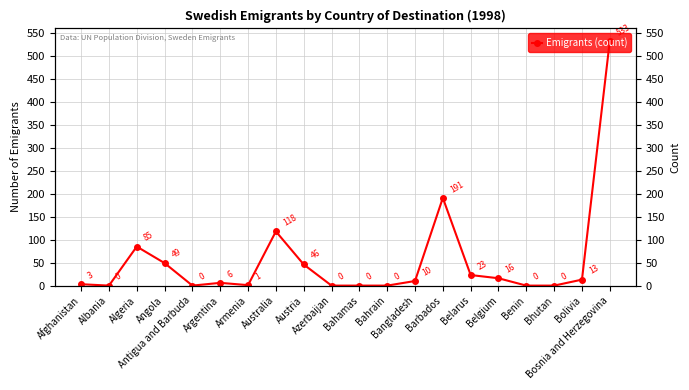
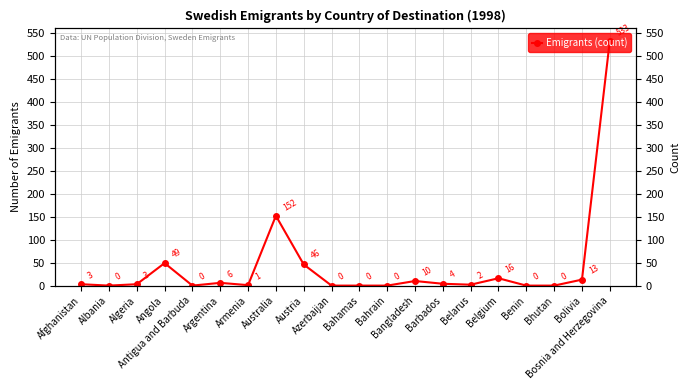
  {
    "Afghanistan": 3,
    "Albania": 0,
-   "Algeria": 85,
+   "Algeria": 3,
    "Angola": 49,
    "Antigua and Barbuda": 0,
    "Argentina": 6,
    "Armenia": 1,
-   "Australia": 118,
+   "Australia": 152,
    "Austria": 46,
    "Azerbaijan": 0,
    "Bahamas": 0,
    "Bahrain": 0,
    "Bangladesh": 10,
-   "Barbados": 191,
-   "Belarus": 23,
+   "Barbados": 4,
+   "Belarus": 2,
    "Belgium": 16,
    "Benin": 0,
    "Bhutan": 0,
    "Bolivia": 13
  }
